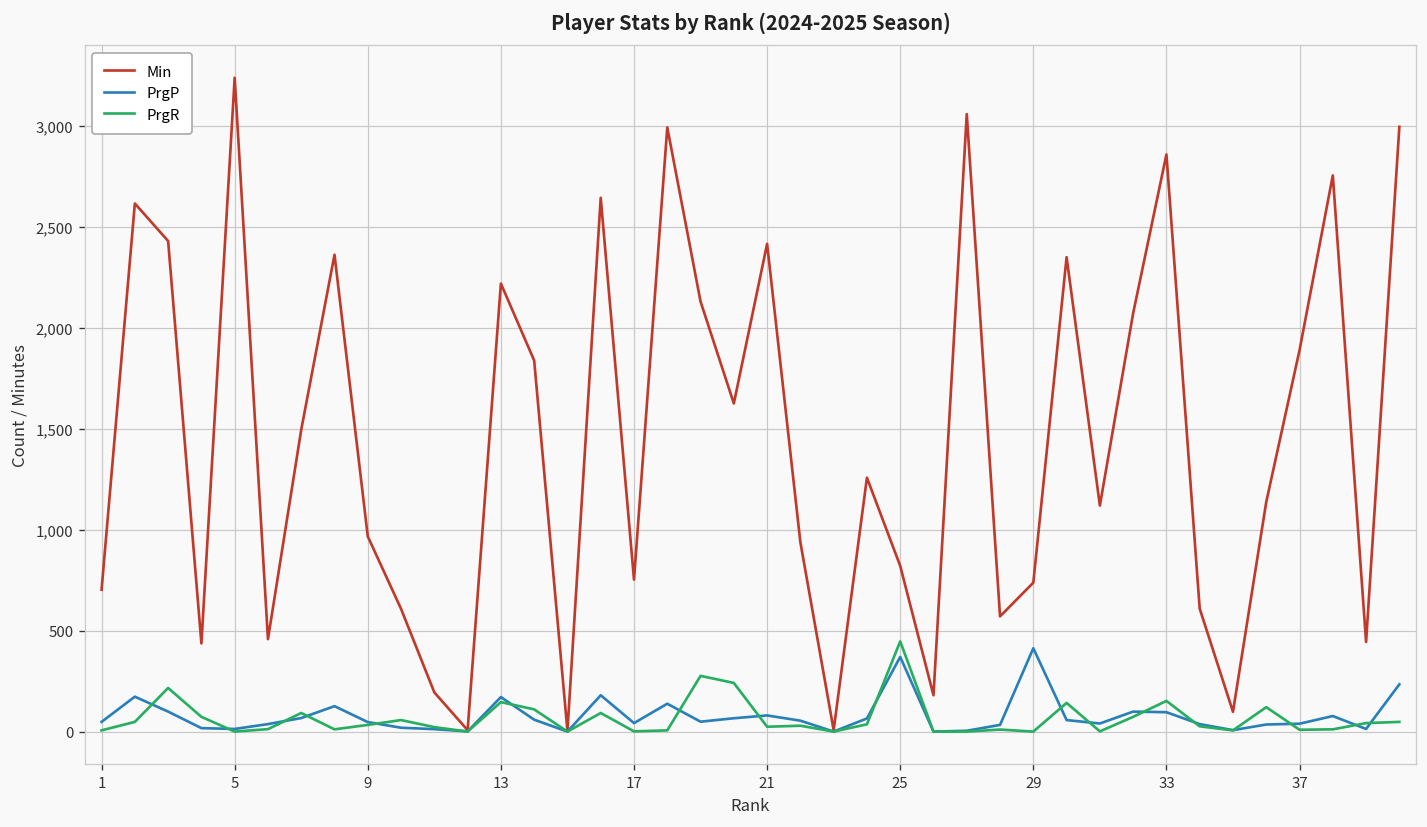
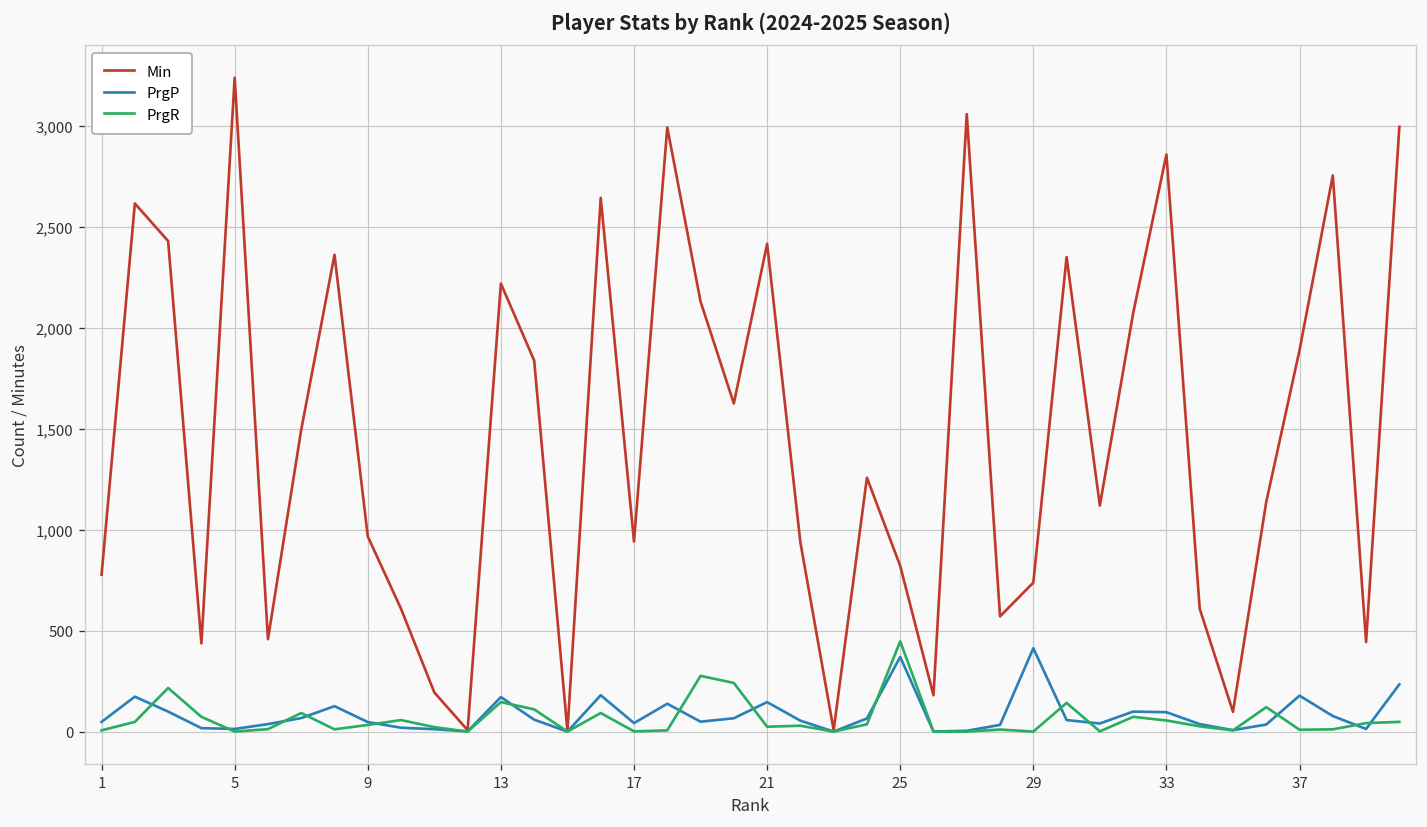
  {
    "Min": {
-     "1": "700",
+     "1": "780",
      "5": "3,240",
      "9": "970",
      "13": "2,220",
-     "17": "750",
+     "17": "940",
      "21": "2,420",
      "25": "820",
      "29": "740",
      "33": "2,860",
      "37": "1,890"
    },
    "PrgP": {
      "1": "50",
      "13": "170",
      "17": "40",
-     "21": "80",
+     "21": "150",
      "25": "370",
      "29": "410",
      "33": "100",
-     "37": "40"
+     "37": "180"
    },
    "PrgR": {
      "1": "10",
      "13": "150",
      "17": "0",
      "21": "20",
      "25": "450",
      "29": "0",
-     "33": "150",
+     "33": "60",
      "37": "10"
    }
  }
